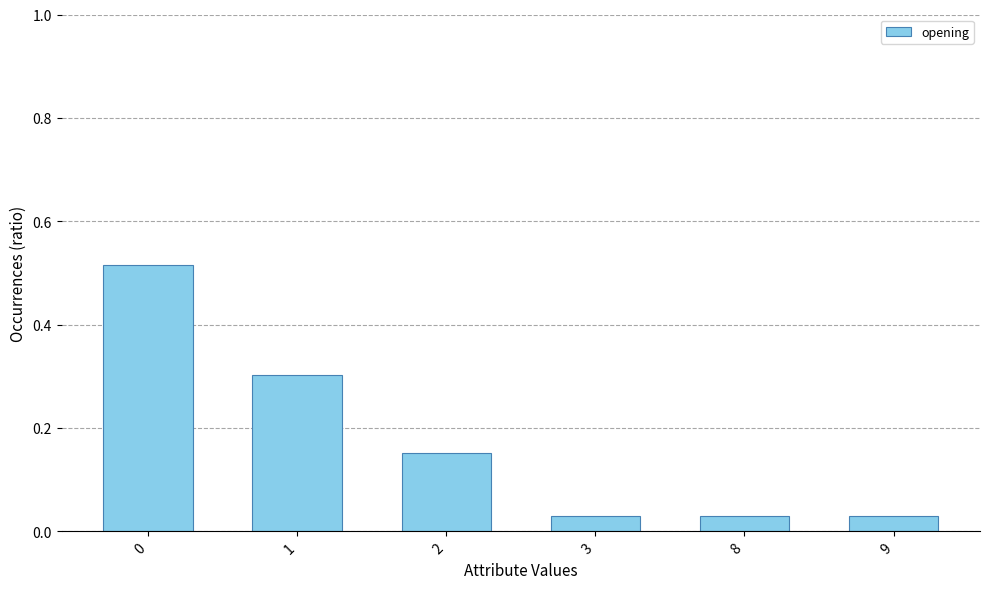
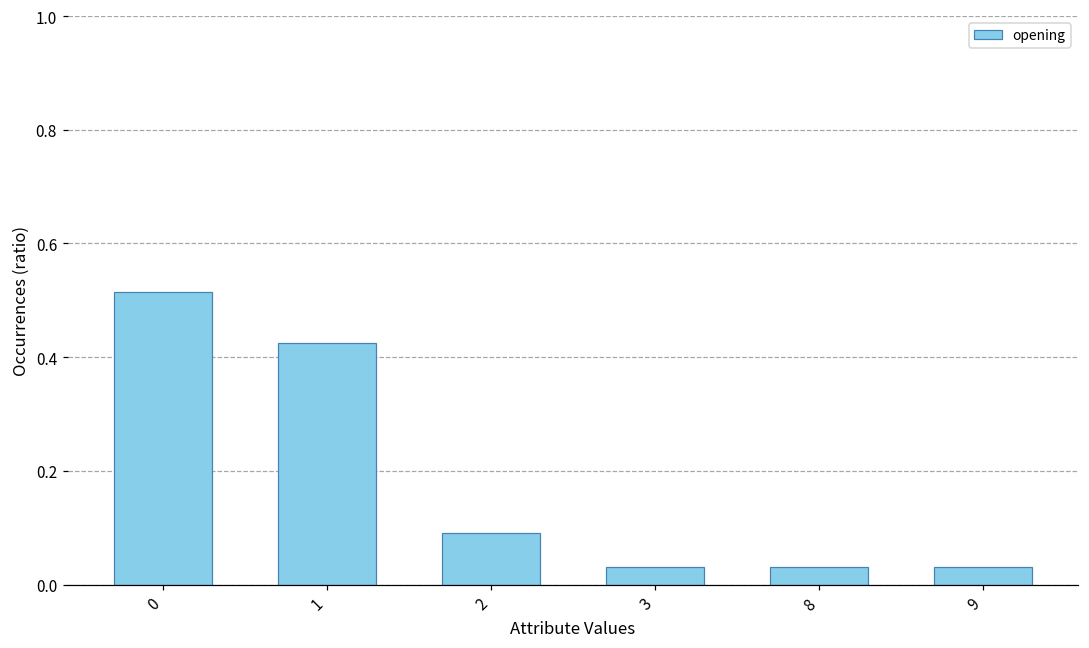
  {
    "0": 0.52,
-   "1": 0.30,
-   "2": 0.15,
+   "1": 0.42,
+   "2": 0.09,
    "3": 0.03,
    "8": 0.03,
    "9": 0.03
  }
